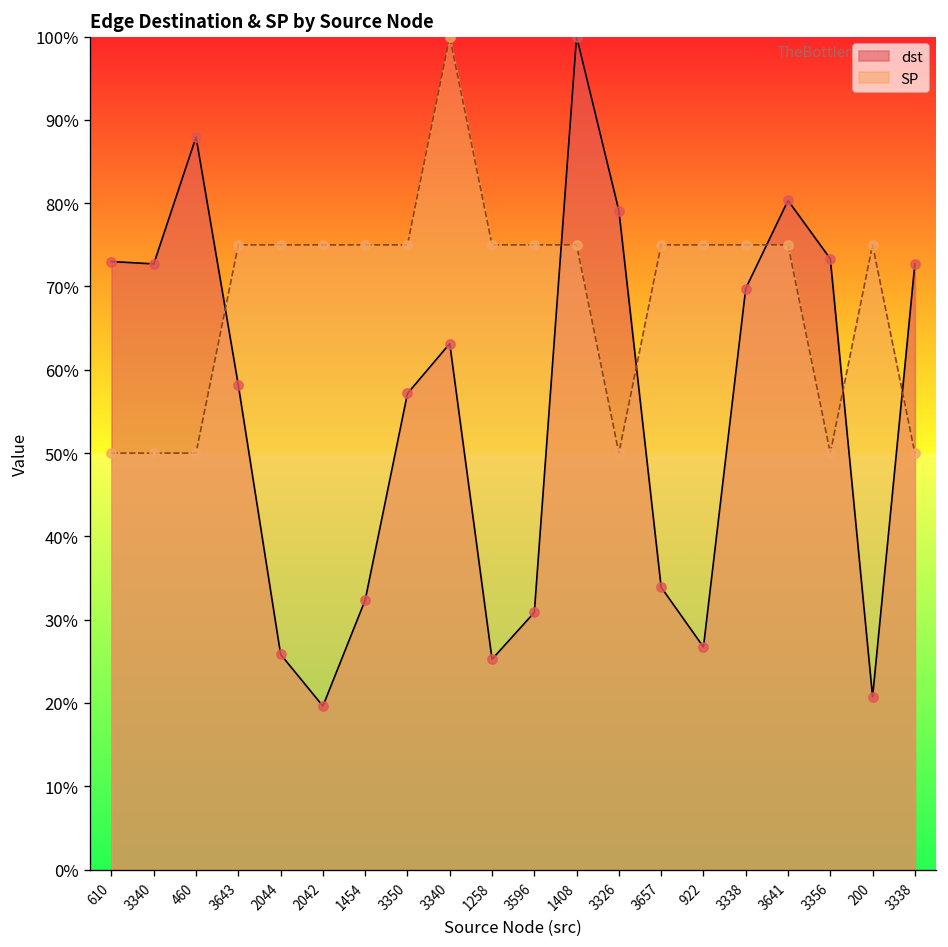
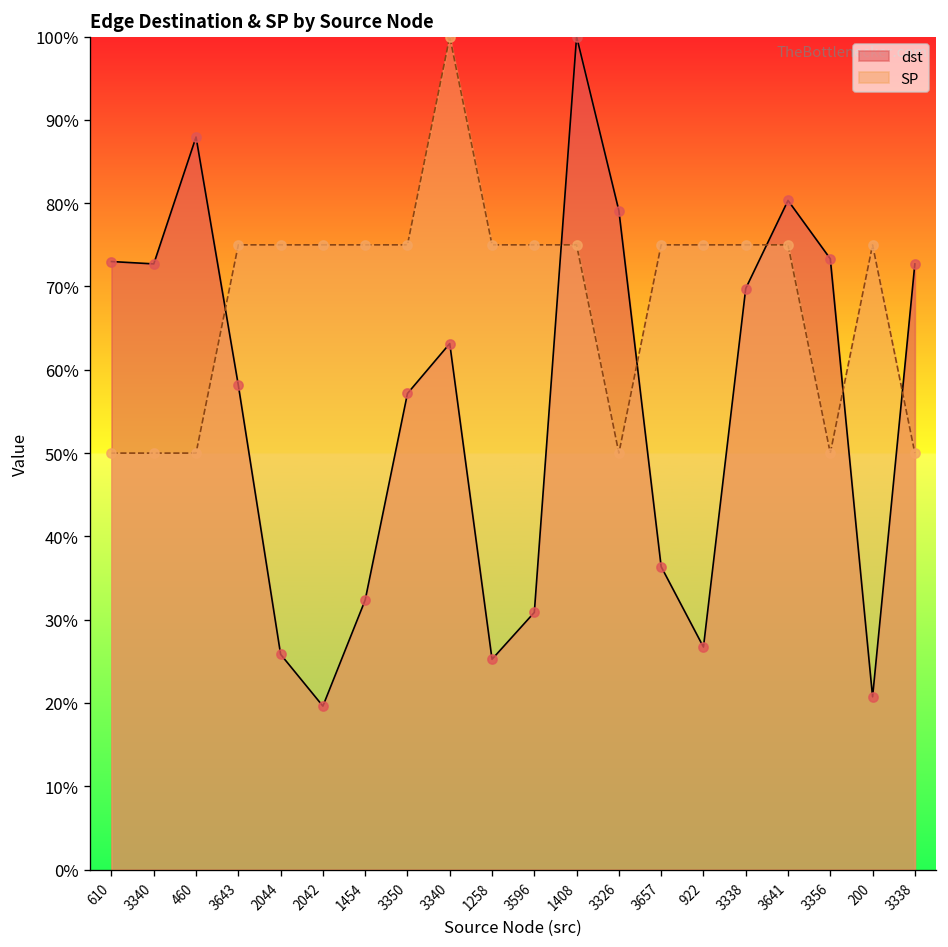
  {
    "dst": {
      "610": "73%",
      "460": "88%",
      "3643": "58%",
      "2044": "26%",
      "2042": "20%",
      "1454": "32%",
      "3350": "57%",
      "1258": "25%",
      "3596": "31%",
      "1408": "100%",
      "3326": "79%",
-     "3657": "34%",
+     "3657": "36%",
      "922": "27%",
      "3641": "80%",
      "3356": "73%",
      "200": "21%"
    },
    "SP": {
      "610": "50%",
      "460": "50%",
      "3643": "75%",
      "2044": "75%",
      "2042": "75%",
      "1454": "75%",
      "3350": "75%",
      "1258": "75%",
      "3596": "75%",
      "1408": "75%",
      "3326": "50%",
      "3657": "75%",
      "922": "75%",
      "3641": "75%",
      "3356": "50%",
      "200": "75%"
    }
  }
